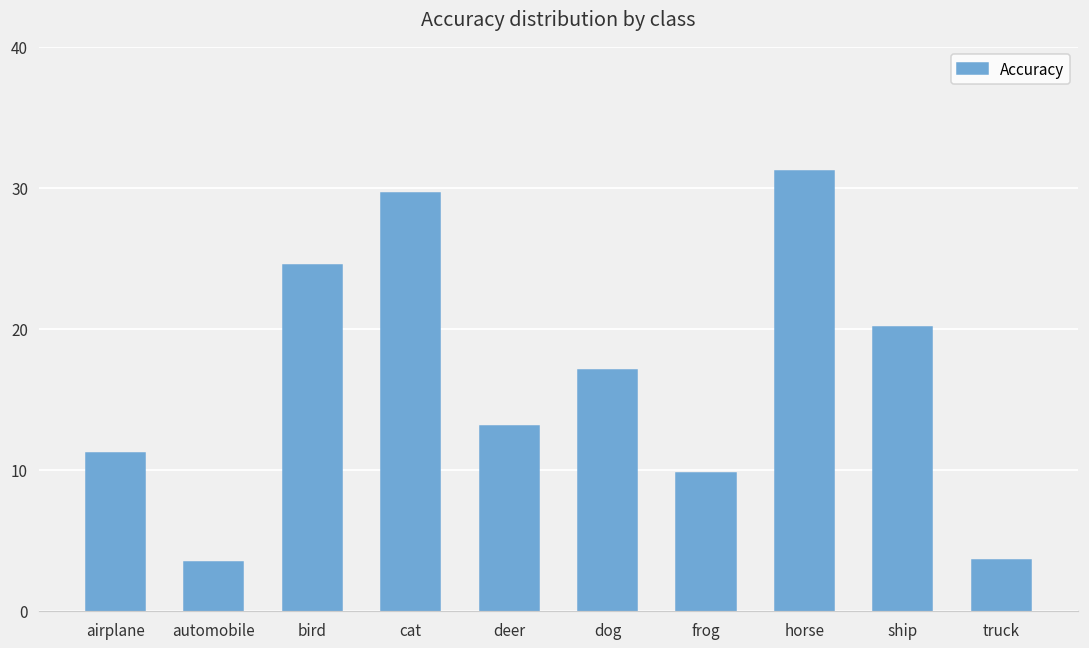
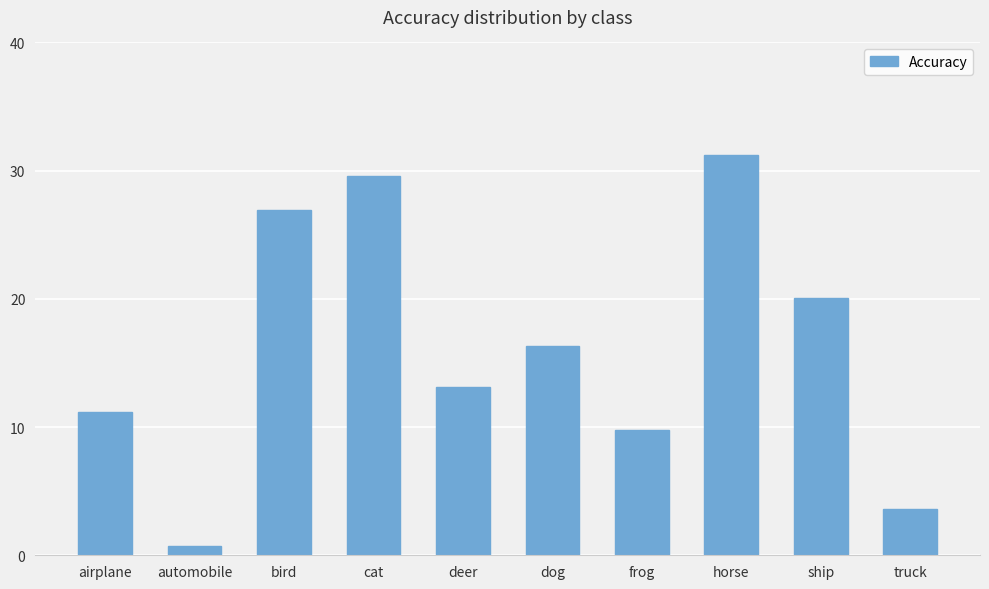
  {
    "airplane": 11.2,
-   "automobile": 3.5,
-   "bird": 24.5,
+   "automobile": 0.7,
+   "bird": 26.9,
    "cat": 29.6,
    "deer": 13.1,
-   "dog": 17.1,
+   "dog": 16.3,
    "frog": 9.8,
    "horse": 31.2,
    "ship": 20.1,
    "truck": 3.6
  }
